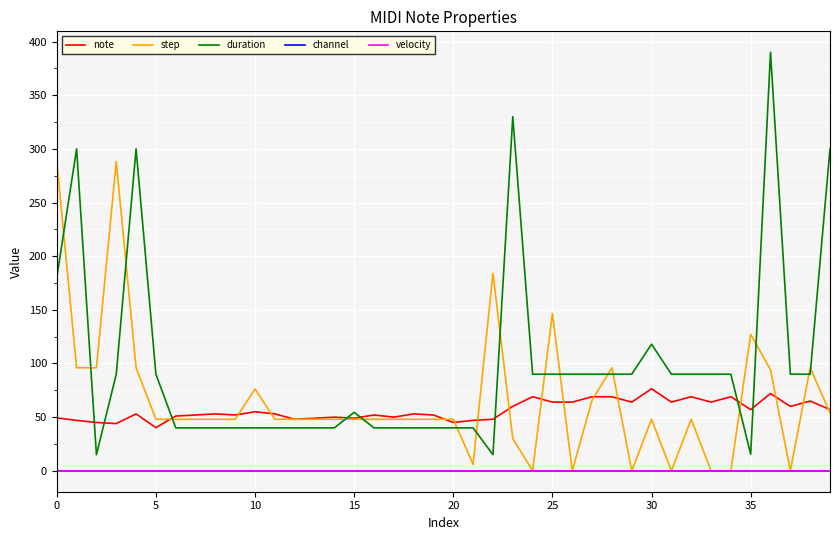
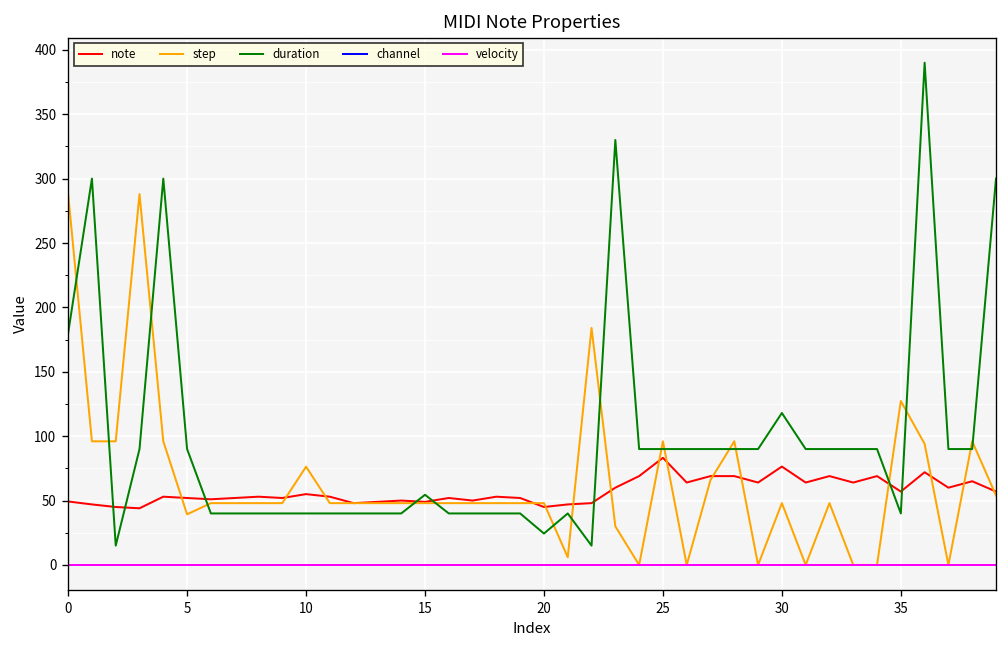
  {
    "note": {
      "0": 49,
-     "5": 40,
+     "5": 52,
      "10": 55,
      "20": 45,
-     "25": 64,
+     "25": 83,
      "30": 76,
      "35": 57
    },
    "step": {
      "0": 288,
-     "5": 48,
+     "5": 39,
      "10": 76,
      "20": 48,
-     "25": 147,
+     "25": 96,
      "30": 48,
      "35": 127
    },
    "duration": {
      "0": 180,
      "5": 90,
      "10": 40,
      "15": 55,
-     "20": 40,
+     "20": 24,
      "25": 90,
      "30": 118,
-     "35": 16
+     "35": 40
    },
    "velocity": {
      "0": 0,
      "5": 0,
      "10": 0,
      "15": 0,
      "20": 0,
      "25": 0,
      "30": 0,
      "35": 0
    }
  }
